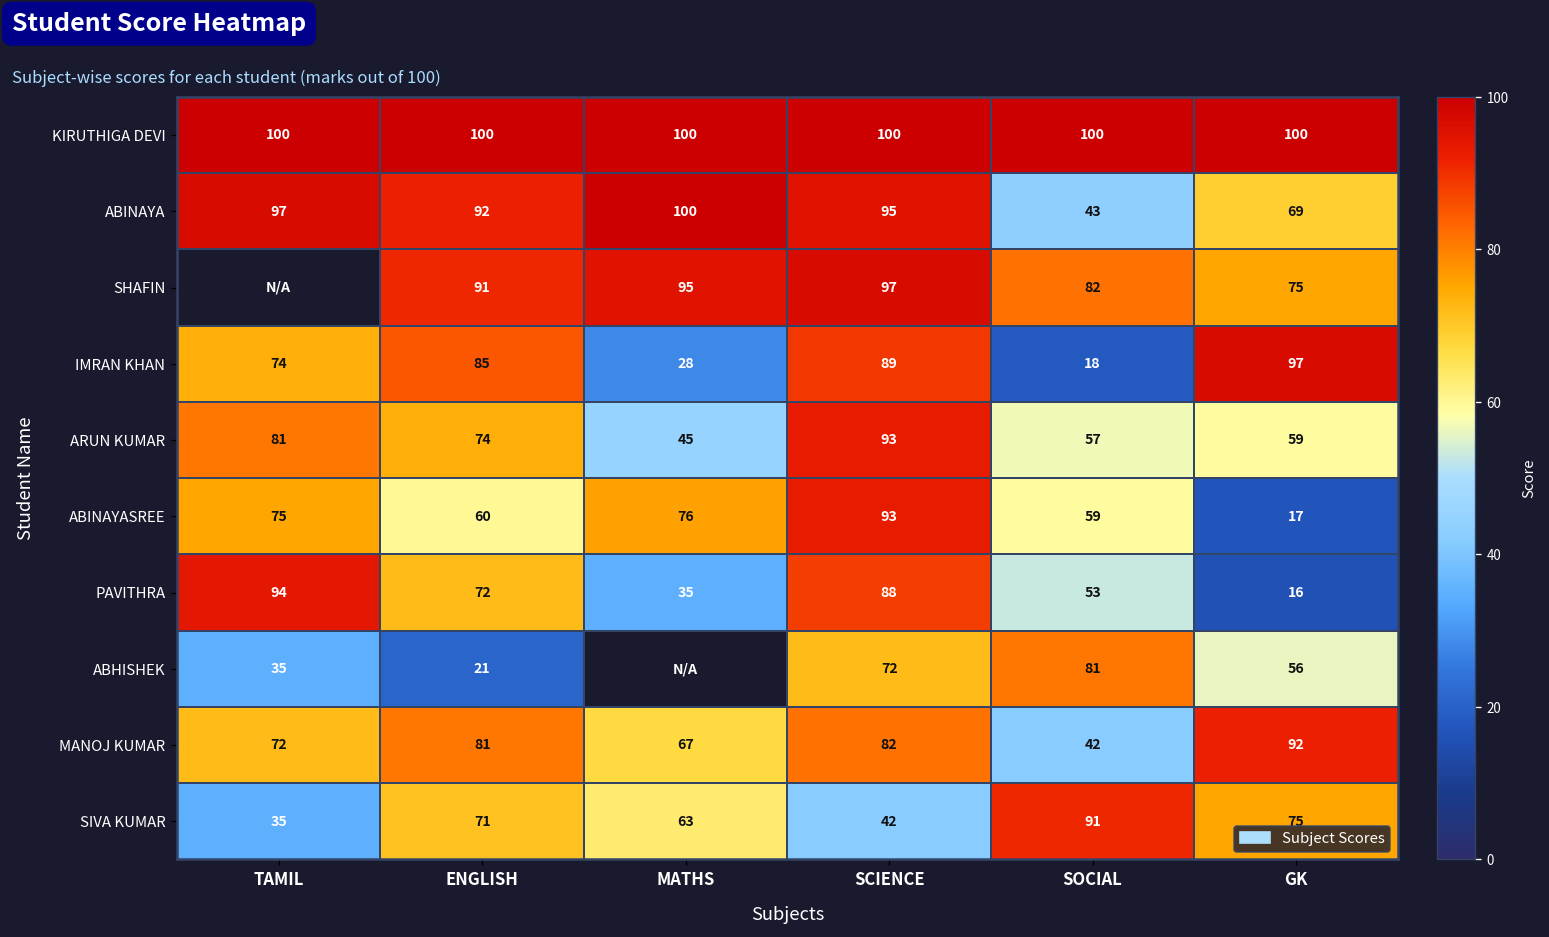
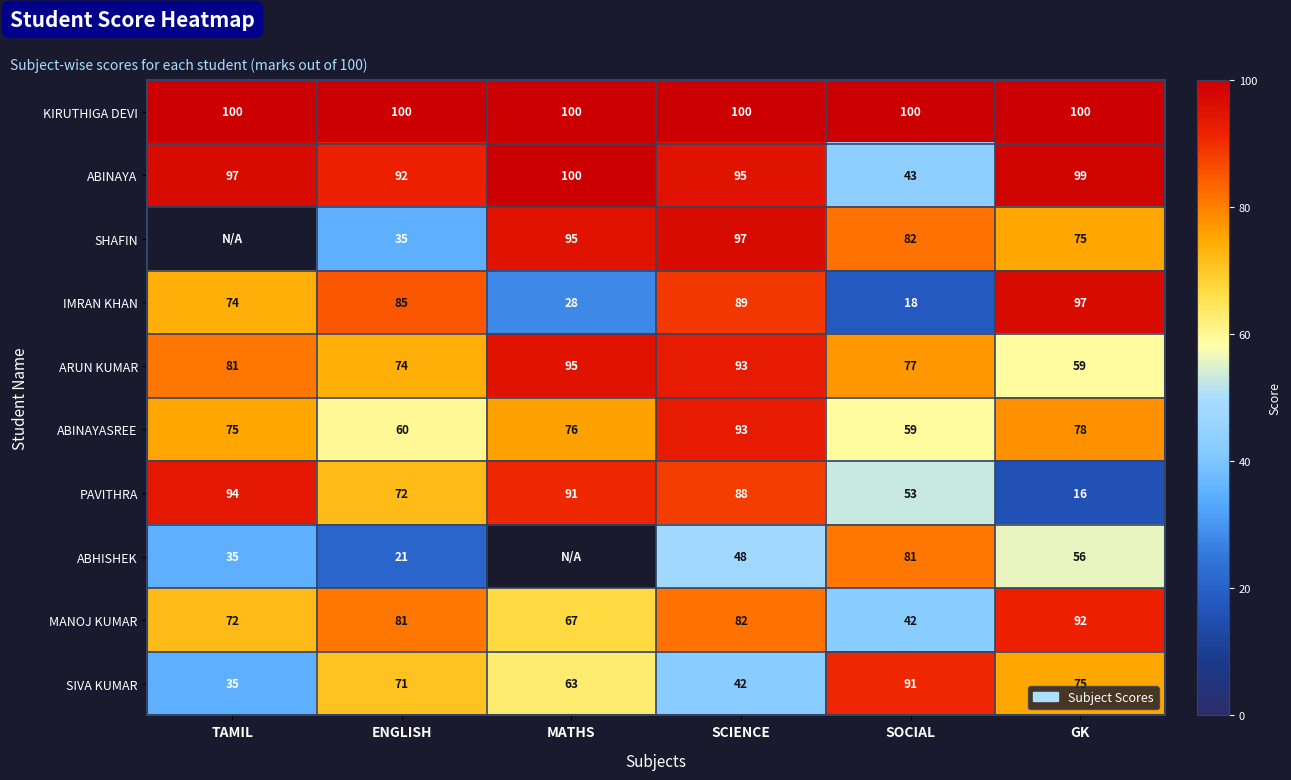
  {
    "KIRUTHIGA DEVI": {
      "TAMIL": 100,
      "ENGLISH": 100,
      "MATHS": 100,
      "SCIENCE": 100,
      "SOCIAL": 100,
      "GK": 100
    },
    "ABINAYA": {
      "TAMIL": 97,
      "ENGLISH": 92,
      "MATHS": 100,
      "SCIENCE": 95,
      "SOCIAL": 43,
-     "GK": 69
+     "GK": 99
    },
    "SHAFIN": {
-     "ENGLISH": 91,
+     "ENGLISH": 35,
      "MATHS": 95,
      "SCIENCE": 97,
      "SOCIAL": 82,
      "GK": 75
    },
    "IMRAN KHAN": {
      "TAMIL": 74,
      "ENGLISH": 85,
      "MATHS": 28,
      "SCIENCE": 89,
      "SOCIAL": 18,
      "GK": 97
    },
    "ARUN KUMAR": {
      "TAMIL": 81,
      "ENGLISH": 74,
-     "MATHS": 45,
+     "MATHS": 95,
      "SCIENCE": 93,
-     "SOCIAL": 57,
+     "SOCIAL": 77,
      "GK": 59
    },
    "ABINAYASREE": {
      "TAMIL": 75,
      "ENGLISH": 60,
      "MATHS": 76,
      "SCIENCE": 93,
      "SOCIAL": 59,
-     "GK": 17
+     "GK": 78
    },
    "PAVITHRA": {
      "TAMIL": 94,
      "ENGLISH": 72,
-     "MATHS": 35,
+     "MATHS": 91,
      "SCIENCE": 88,
      "SOCIAL": 53,
      "GK": 16
    },
    "ABHISHEK": {
      "TAMIL": 35,
      "ENGLISH": 21,
-     "SCIENCE": 72,
+     "SCIENCE": 48,
      "SOCIAL": 81,
      "GK": 56
    },
    "MANOJ KUMAR": {
      "TAMIL": 72,
      "ENGLISH": 81,
      "MATHS": 67,
      "SCIENCE": 82,
      "SOCIAL": 42,
      "GK": 92
    },
    "SIVA KUMAR": {
      "TAMIL": 35,
      "ENGLISH": 71,
      "MATHS": 63,
      "SCIENCE": 42,
      "SOCIAL": 91
    }
  }
